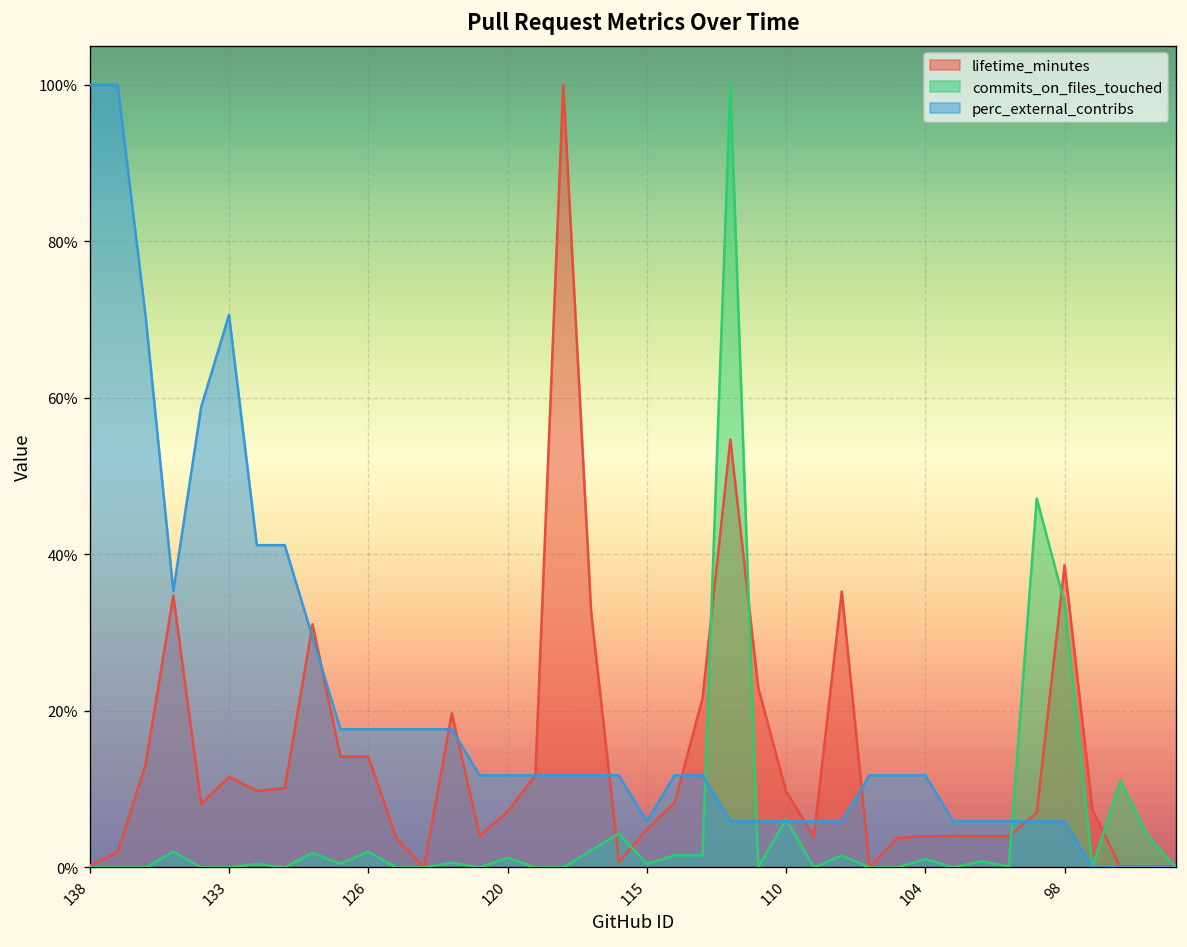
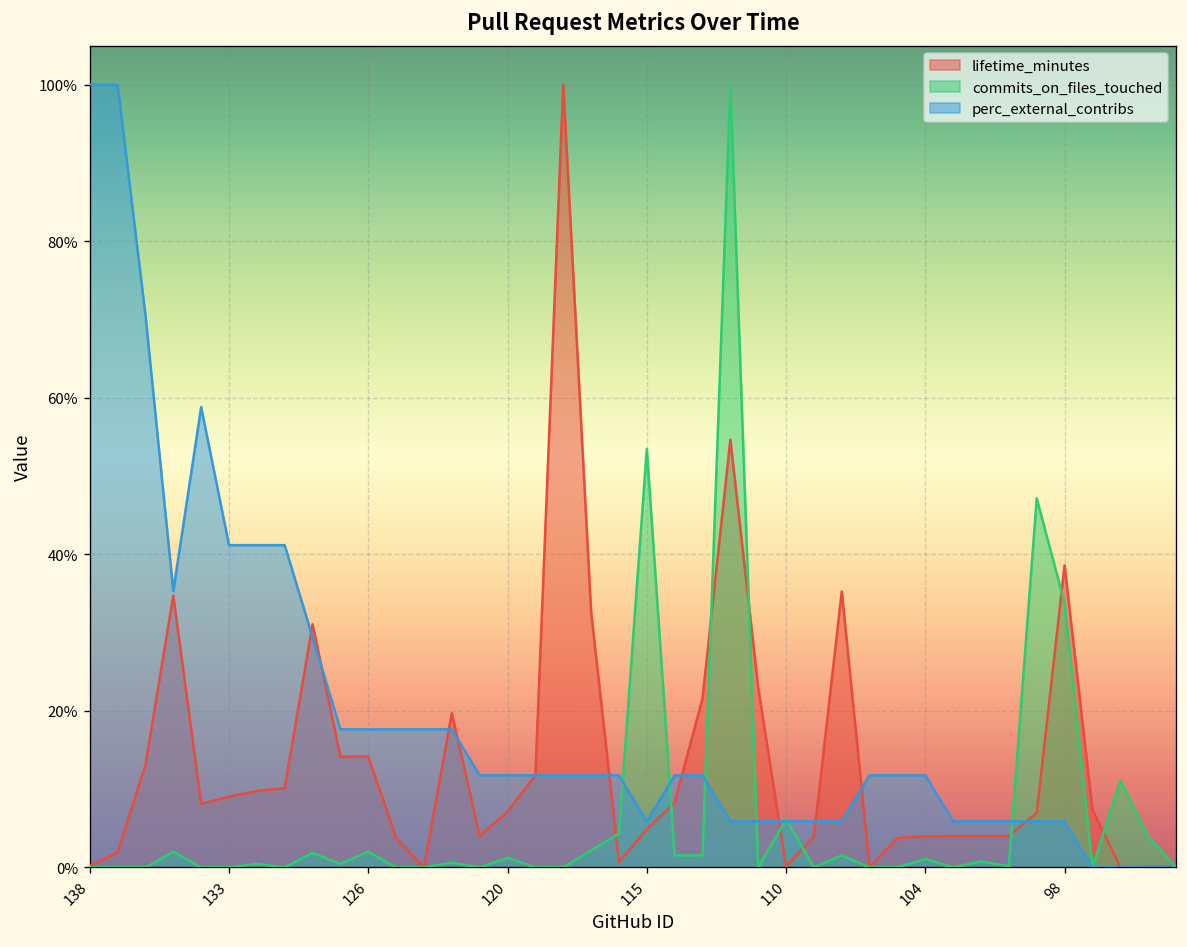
  {
    "lifetime_minutes": {
-     "133": "12%",
+     "133": "9%",
      "126": "14%",
      "120": "7%",
      "115": "5%",
-     "110": "10%",
+     "110": "0%",
      "104": "4%",
      "98": "39%"
    },
    "commits_on_files_touched": {
      "133": "0%",
      "126": "2%",
      "120": "1%",
-     "115": "0%",
+     "115": "53%",
      "104": "1%",
      "98": "34%"
    },
    "perc_external_contribs": {
      "138": "100%",
-     "133": "71%",
+     "133": "41%",
      "126": "18%",
      "120": "12%",
      "115": "6%",
      "104": "12%",
      "98": "6%"
    }
  }
